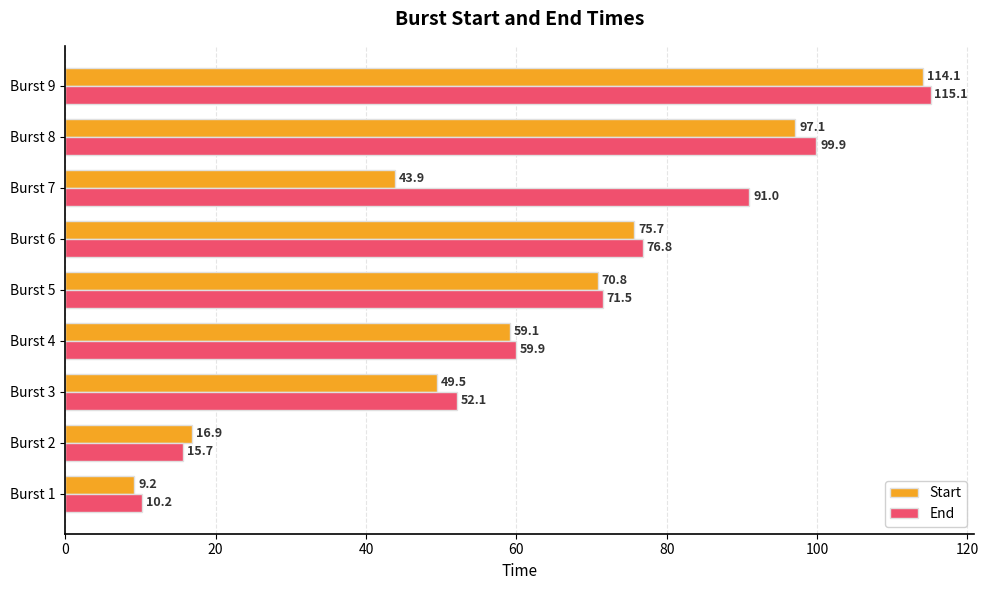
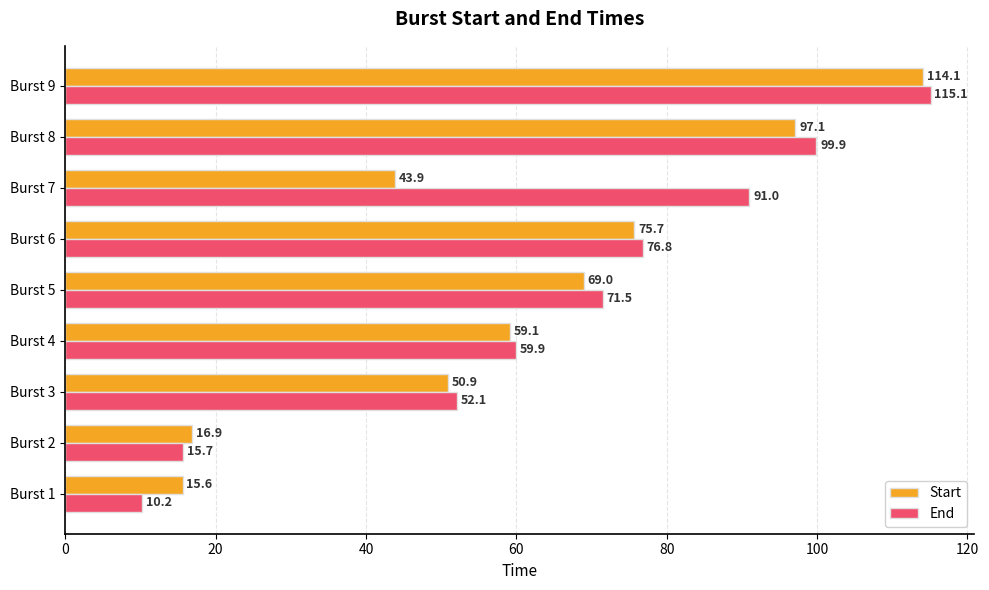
  {
    "Start": {
      "Burst 9": 114.1,
      "Burst 8": 97.1,
      "Burst 7": 43.9,
      "Burst 6": 75.7,
-     "Burst 5": 70.8,
+     "Burst 5": 69.0,
      "Burst 4": 59.1,
-     "Burst 3": 49.5,
+     "Burst 3": 50.9,
      "Burst 2": 16.9,
-     "Burst 1": 9.2
+     "Burst 1": 15.6
    },
    "End": {
      "Burst 9": 115.1,
      "Burst 8": 99.9,
      "Burst 7": 91.0,
      "Burst 6": 76.8,
      "Burst 5": 71.5,
      "Burst 4": 59.9,
      "Burst 3": 52.1,
      "Burst 2": 15.7,
      "Burst 1": 10.2
    }
  }
